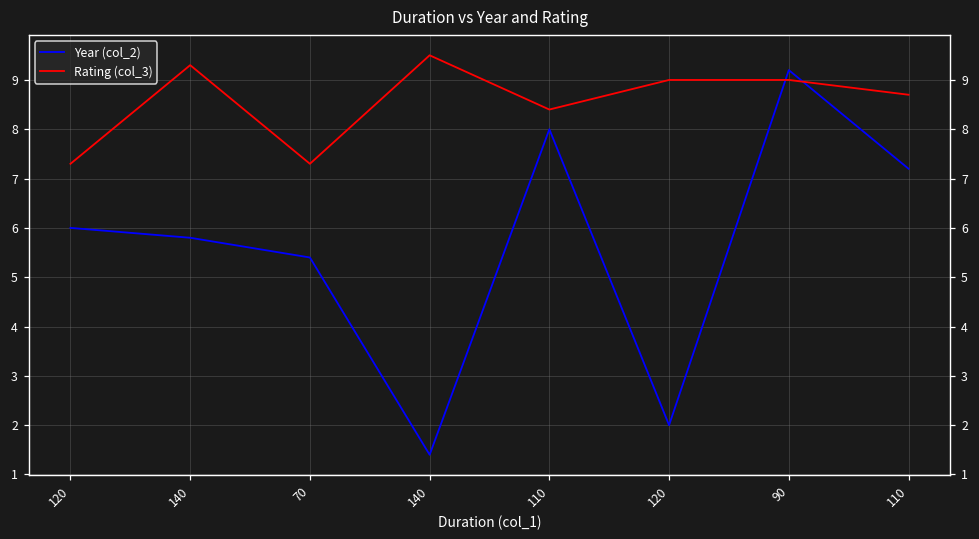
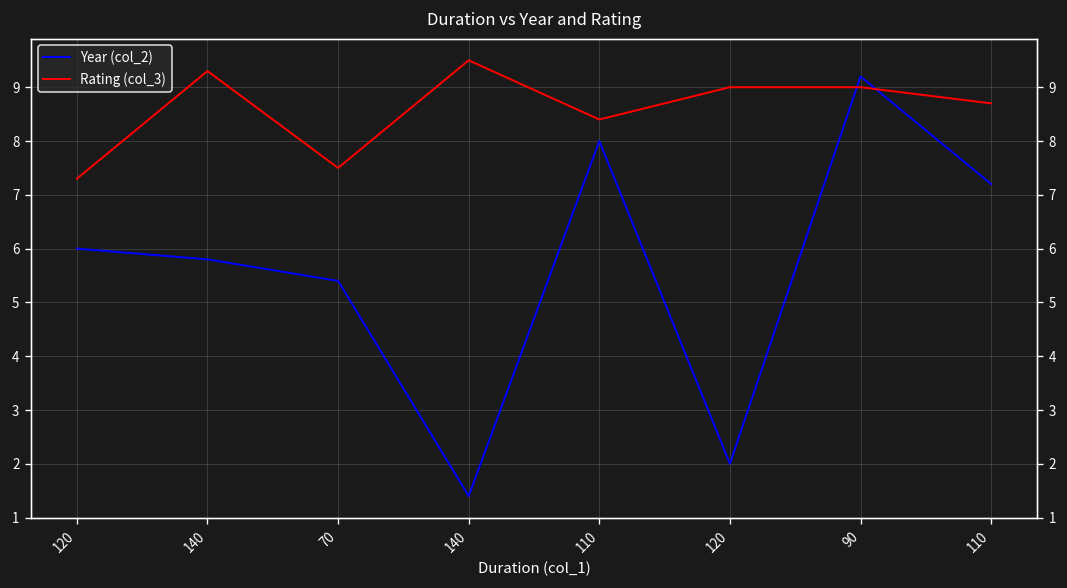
  {
    "Year (col_2)": {
      "70": 5.4,
      "90": 9.2
    },
    "Rating (col_3)": {
-     "70": 7.3,
+     "70": 7.5,
      "90": 9.0
    }
  }
